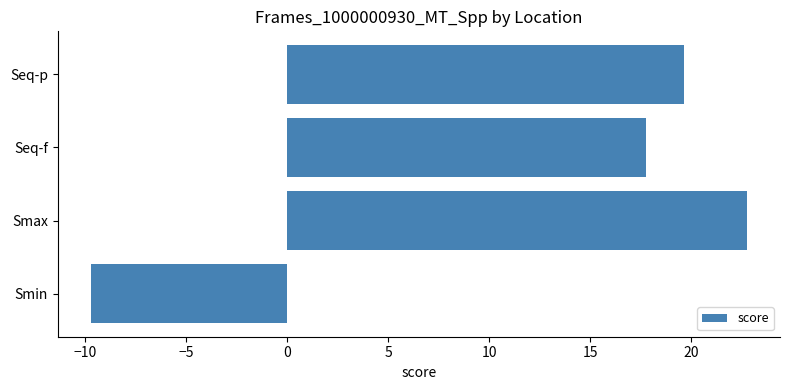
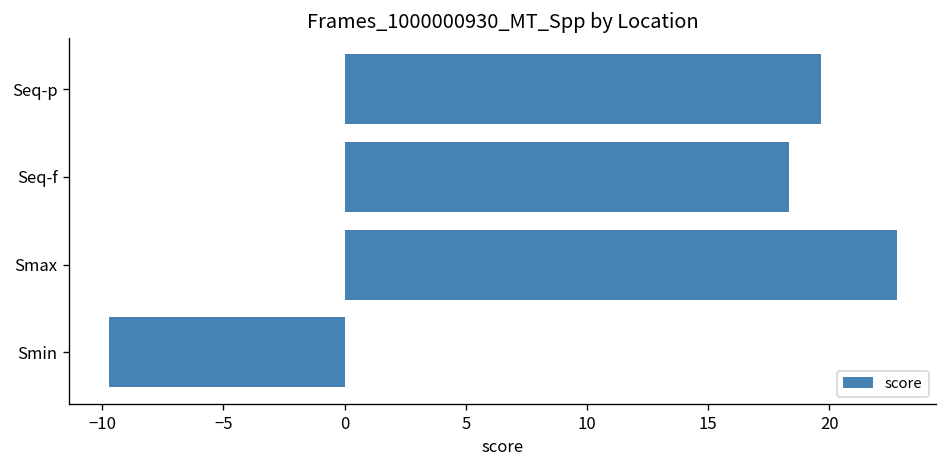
  {
    "Seq-p": 19.7,
-   "Seq-f": 17.8,
+   "Seq-f": 18.3,
    "Smax": 22.8,
    "Smin": -9.7
  }
